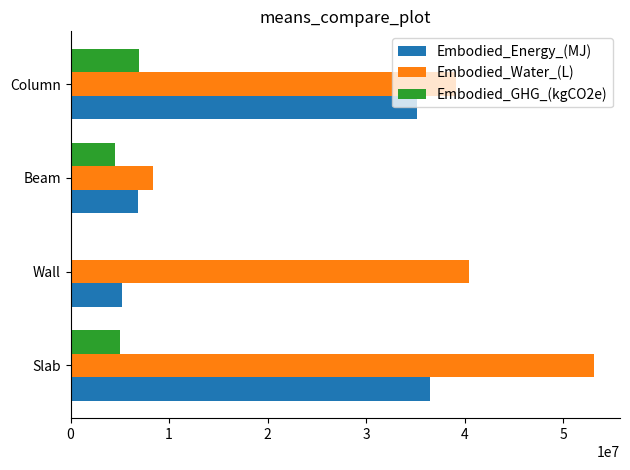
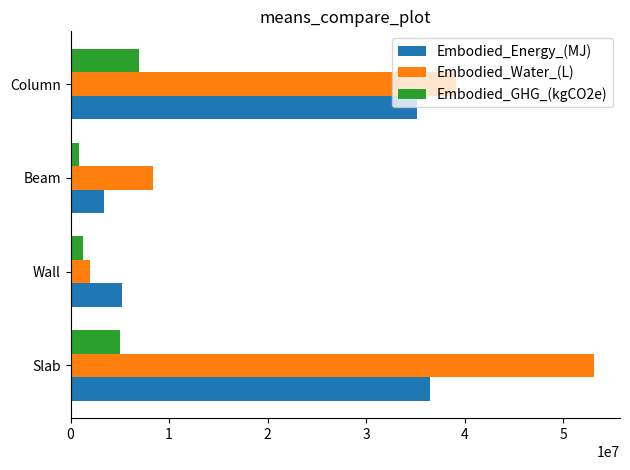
  {
    "Embodied_Energy_(MJ)": {
      "Column": 35000000,
-     "Beam": 7000000,
+     "Beam": 3000000,
      "Wall": 5000000,
      "Slab": 37000000
    },
    "Embodied_Water_(L)": {
      "Beam": 8000000,
-     "Wall": 40000000,
+     "Wall": 2000000,
      "Slab": 53000000
    },
    "Embodied_GHG_(kgCO2e)": {
      "Column": 7000000,
-     "Beam": 5000000,
-     "Wall": 0,
+     "Beam": 1000000,
+     "Wall": 1000000,
      "Slab": 5000000
    }
  }
